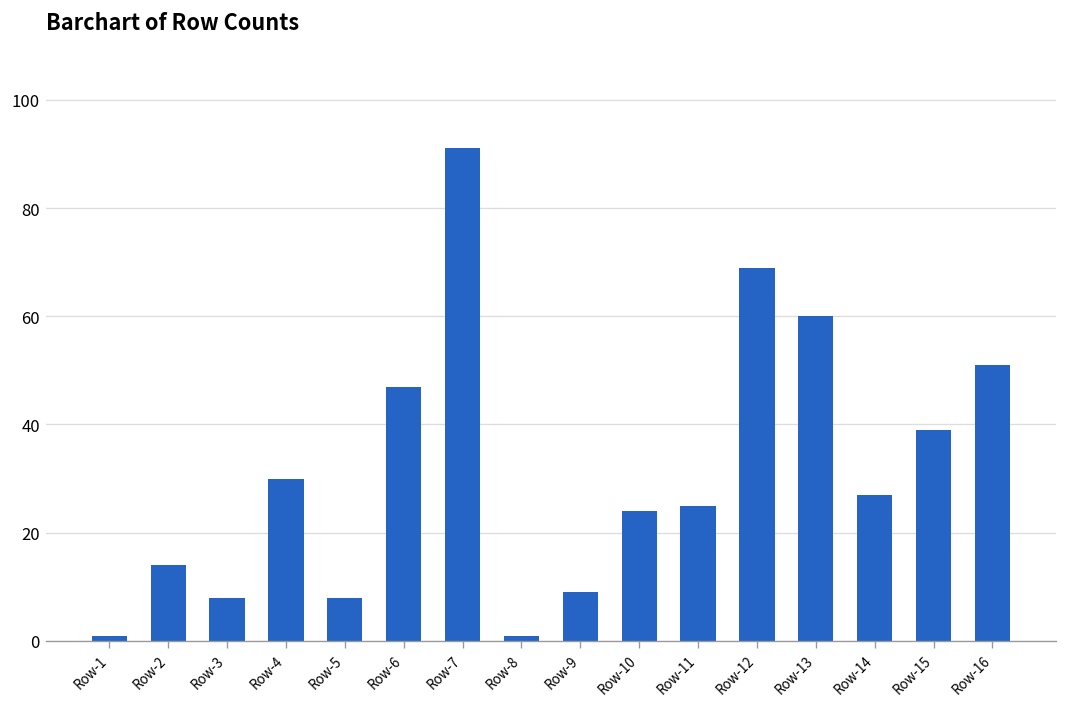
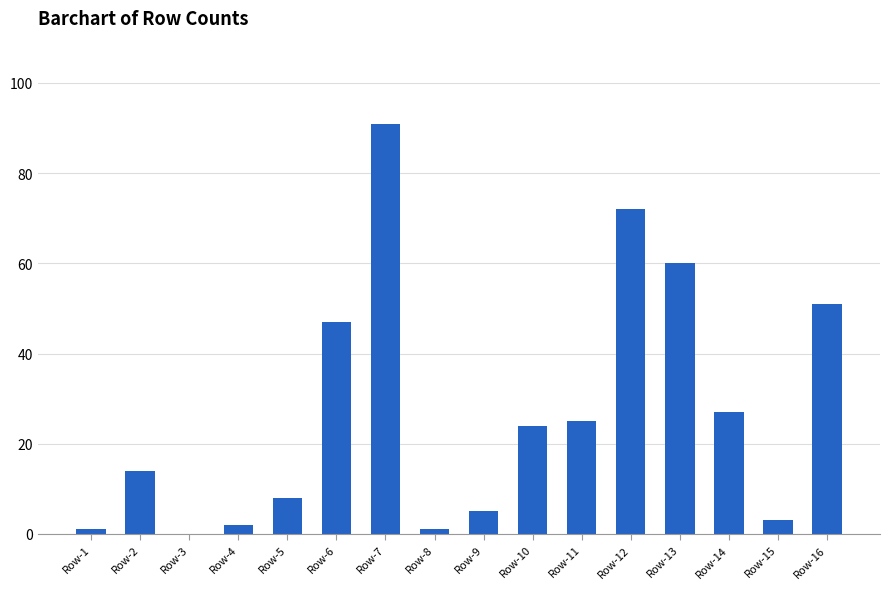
  {
    "Row-1": 1,
    "Row-2": 14,
-   "Row-3": 8,
-   "Row-4": 30,
+   "Row-3": 0,
+   "Row-4": 2,
    "Row-5": 8,
    "Row-6": 47,
    "Row-7": 91,
    "Row-8": 1,
-   "Row-9": 9,
+   "Row-9": 5,
    "Row-10": 24,
    "Row-11": 25,
-   "Row-12": 69,
+   "Row-12": 72,
    "Row-13": 60,
    "Row-14": 27,
-   "Row-15": 39,
+   "Row-15": 3,
    "Row-16": 51
  }
